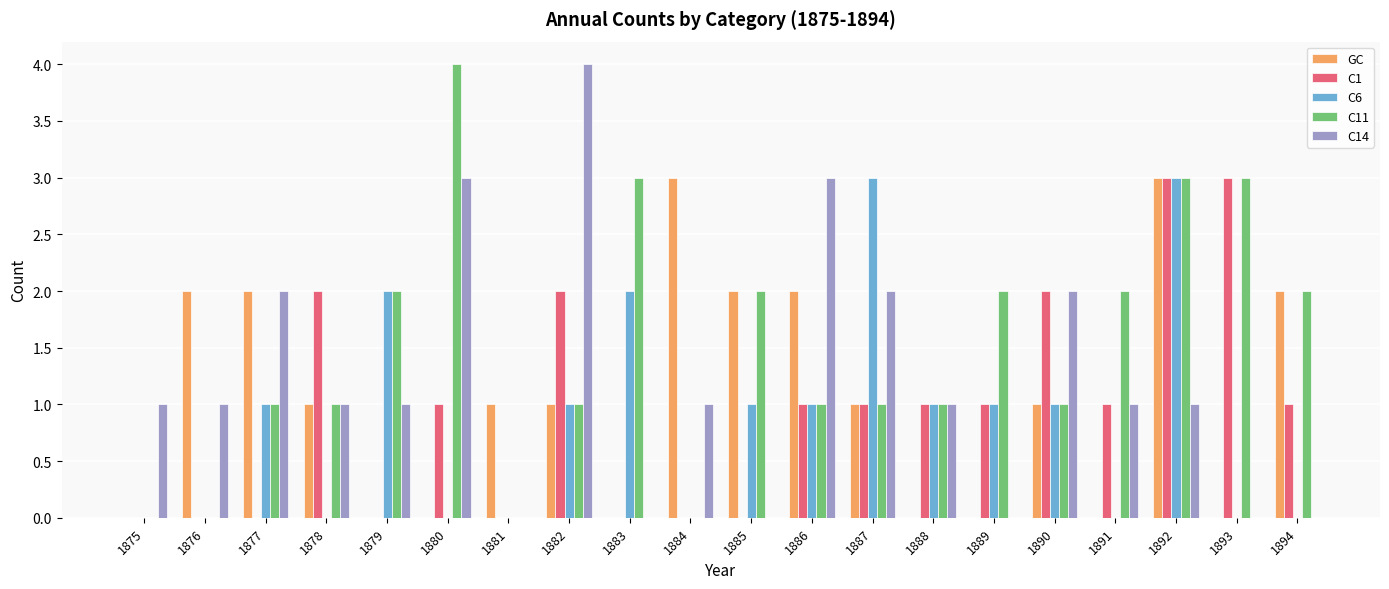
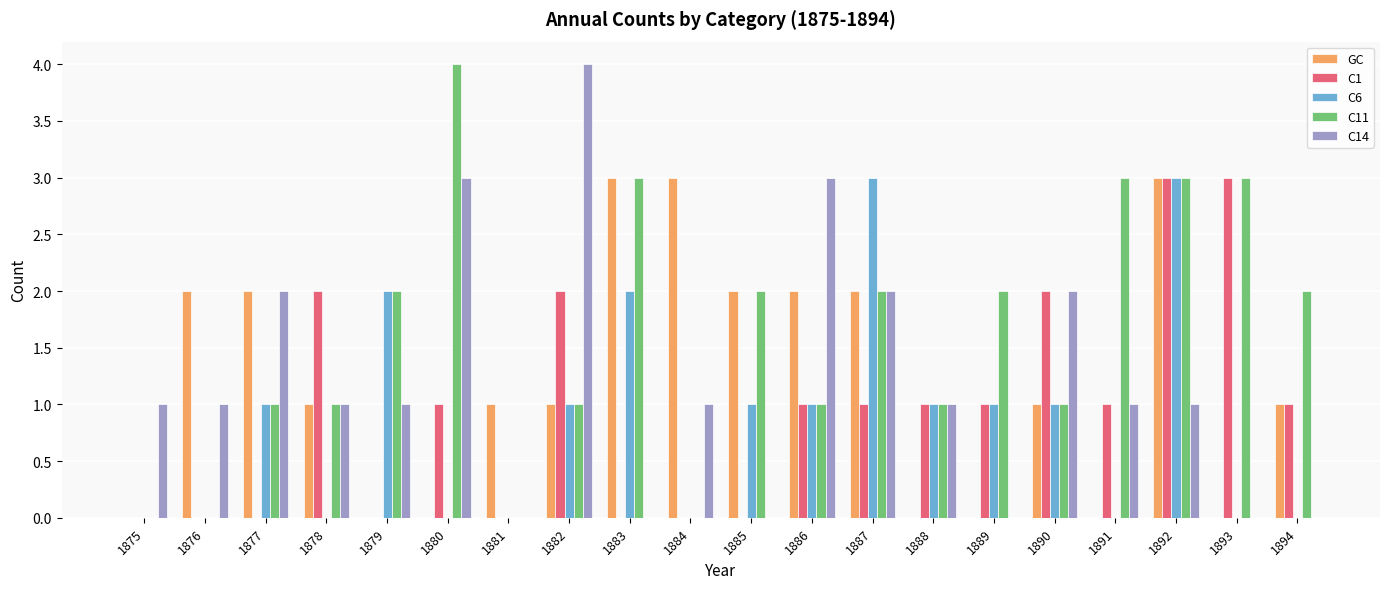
  {
    "GC": {
      "1875": 0,
      "1876": 2,
      "1877": 2,
      "1878": 1,
      "1879": 0,
      "1880": 0,
      "1881": 1,
      "1882": 1,
-     "1883": 0,
+     "1883": 3,
      "1884": 3,
      "1885": 2,
      "1886": 2,
-     "1887": 1,
+     "1887": 2,
      "1888": 0,
      "1889": 0,
      "1890": 1,
      "1891": 0,
      "1892": 3,
      "1893": 0,
-     "1894": 2
+     "1894": 1
    },
    "C1": {
      "1875": 0,
      "1876": 0,
      "1877": 0,
      "1878": 2,
      "1879": 0,
      "1880": 1,
      "1881": 0,
      "1882": 2,
      "1883": 0,
      "1884": 0,
      "1885": 0,
      "1886": 1,
      "1887": 1,
      "1888": 1,
      "1889": 1,
      "1890": 2,
      "1891": 1,
      "1892": 3,
      "1893": 3,
      "1894": 1
    },
    "C11": {
      "1875": 0,
      "1876": 0,
      "1877": 1,
      "1878": 1,
      "1879": 2,
      "1880": 4,
      "1881": 0,
      "1882": 1,
      "1883": 3,
      "1884": 0,
      "1885": 2,
      "1886": 1,
-     "1887": 1,
+     "1887": 2,
      "1888": 1,
      "1889": 2,
      "1890": 1,
-     "1891": 2,
+     "1891": 3,
      "1892": 3,
      "1893": 3,
      "1894": 2
    }
  }
